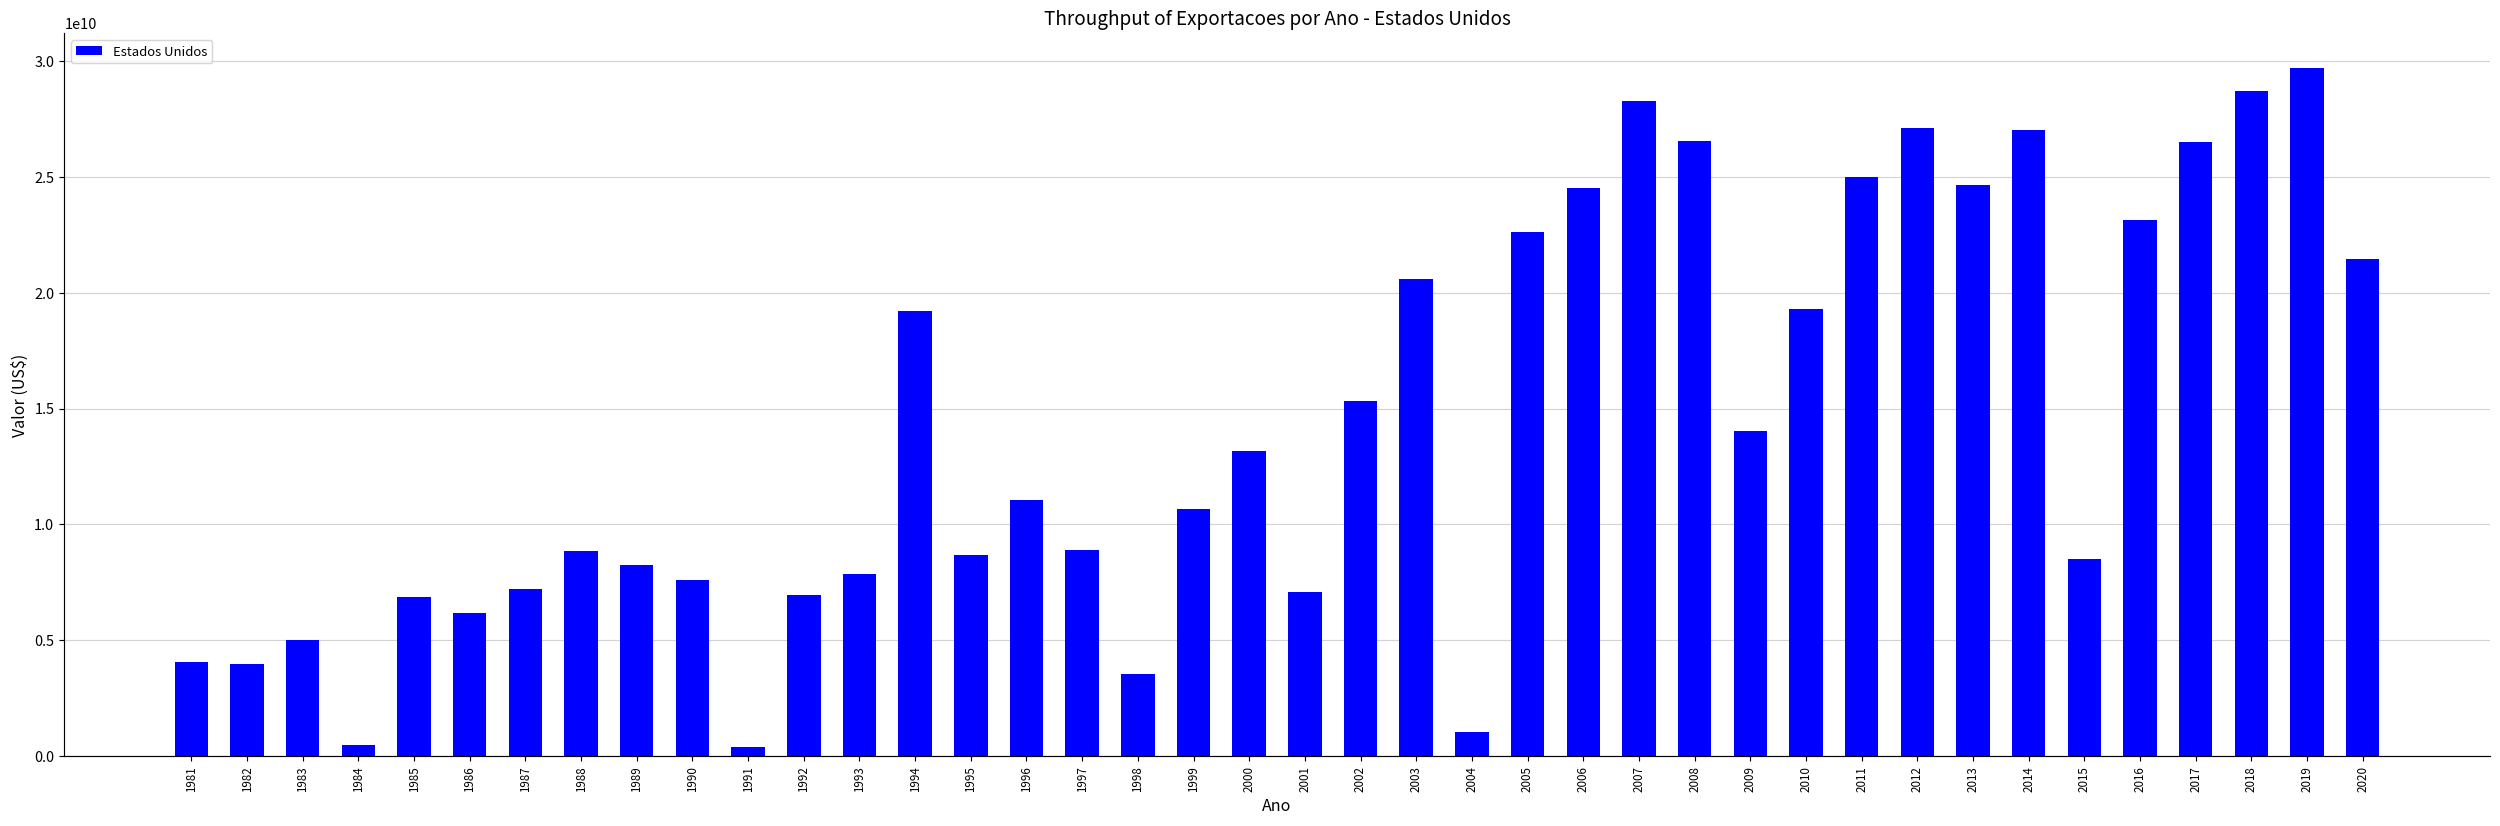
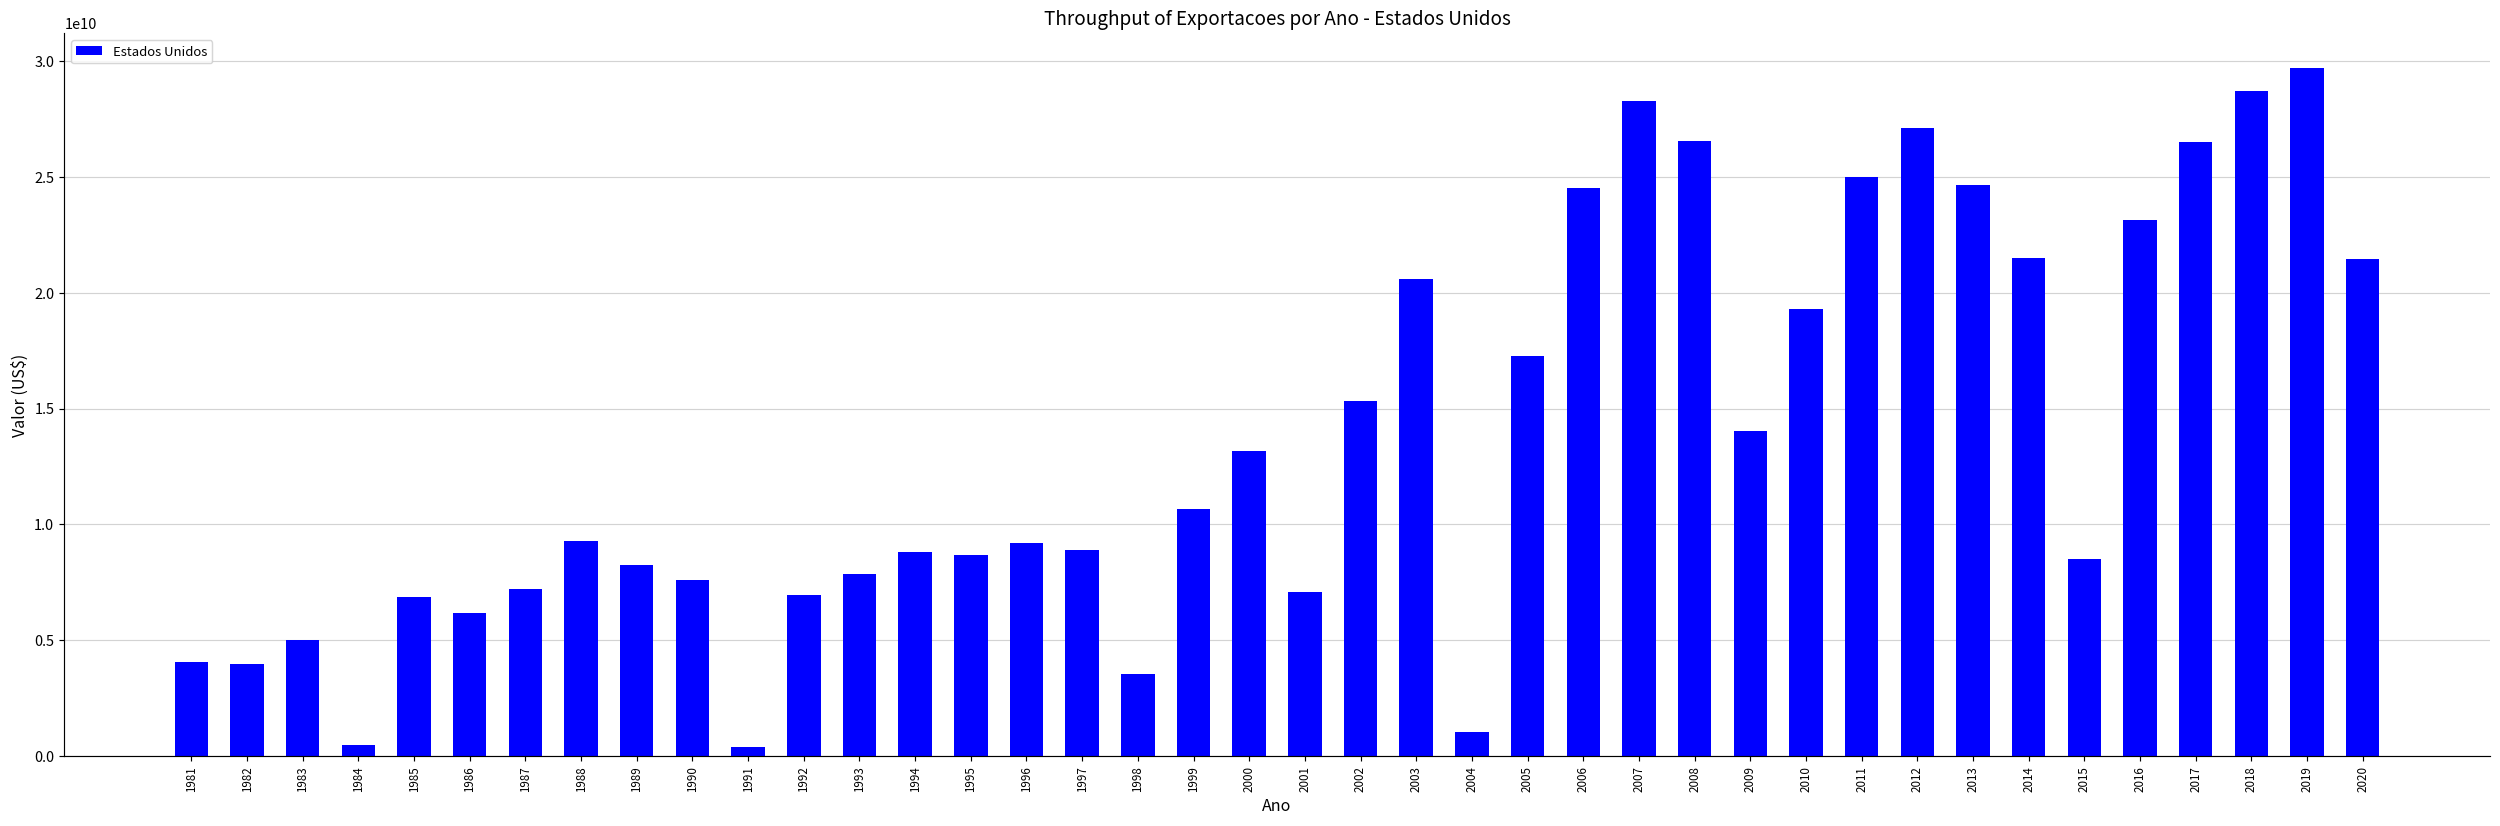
  {
    "1981": 4000000000,
    "1982": 4000000000,
    "1983": 5000000000,
    "1984": 400000000,
    "1985": 6800000000,
    "1986": 6200000000,
    "1987": 7200000000,
-   "1988": 8800000000,
+   "1988": 9300000000,
    "1989": 8200000000,
    "1990": 7600000000,
    "1991": 400000000,
    "1992": 6900000000,
    "1993": 7800000000,
-   "1994": 19200000000,
+   "1994": 8800000000,
    "1995": 8700000000,
-   "1996": 11000000000,
+   "1996": 9200000000,
    "1997": 8900000000,
    "1998": 3500000000,
    "1999": 10700000000,
    "2000": 13200000000,
    "2001": 7100000000,
    "2002": 15300000000,
    "2003": 20600000000,
    "2004": 1000000000,
-   "2005": 22600000000,
+   "2005": 17300000000,
    "2006": 24500000000,
    "2007": 28300000000,
    "2008": 26500000000,
    "2009": 14000000000,
    "2010": 19300000000,
    "2011": 25000000000,
    "2012": 27100000000,
    "2013": 24600000000,
-   "2014": 27000000000,
+   "2014": 21500000000,
    "2015": 8500000000,
    "2016": 23200000000,
    "2017": 26500000000,
    "2018": 28700000000,
    "2019": 29700000000,
    "2020": 21500000000
  }
